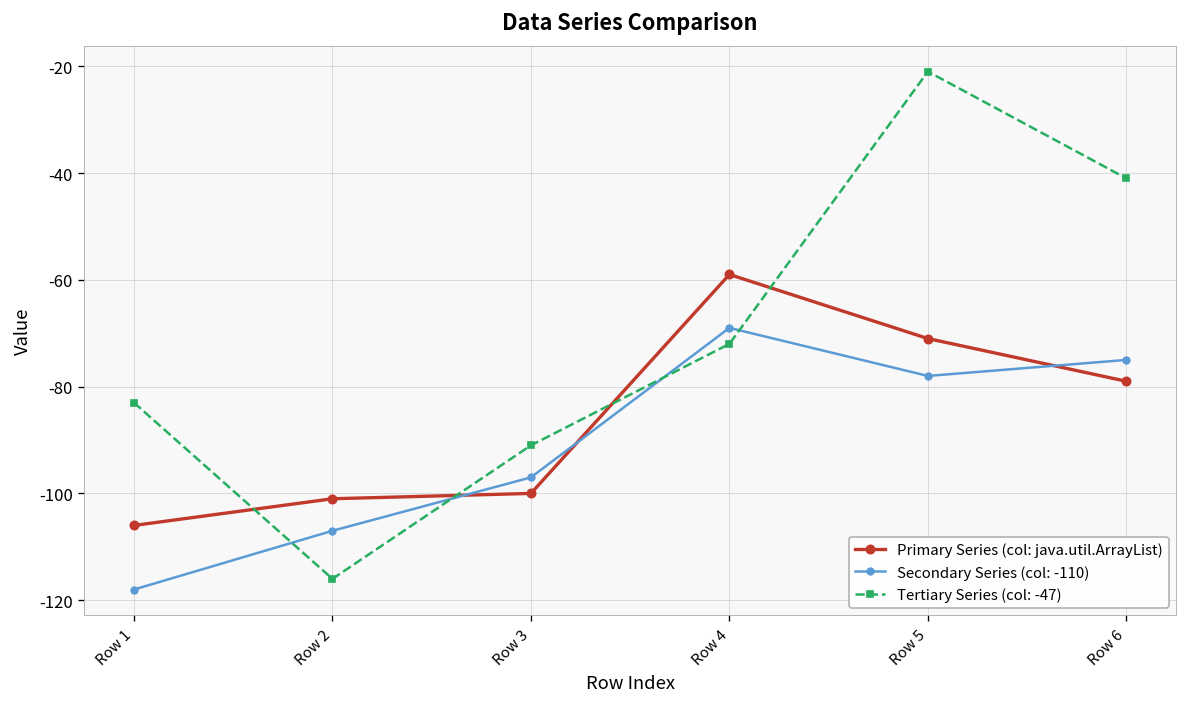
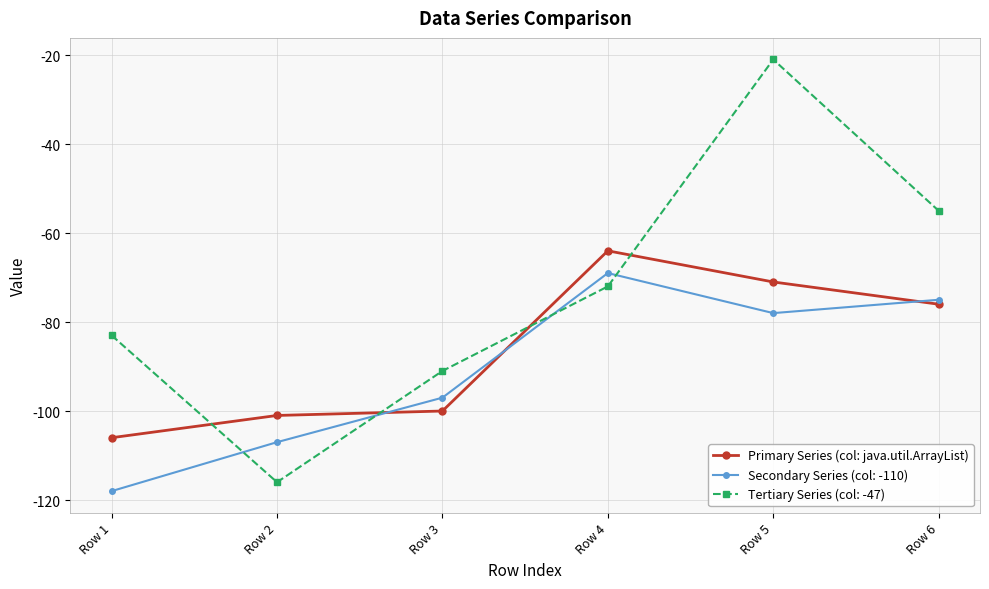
  {
    "Primary Series (col: java.util.ArrayList)": {
      "Row 1": -106,
      "Row 2": -101,
      "Row 3": -100,
-     "Row 4": -59,
+     "Row 4": -64,
      "Row 5": -71,
-     "Row 6": -79
+     "Row 6": -76
    },
    "Secondary Series (col: -110)": {
      "Row 1": -118,
      "Row 2": -107,
      "Row 3": -97,
      "Row 4": -69,
      "Row 5": -78,
      "Row 6": -75
    },
    "Tertiary Series (col: -47)": {
      "Row 1": -83,
      "Row 2": -116,
      "Row 3": -91,
      "Row 4": -72,
      "Row 5": -21,
-     "Row 6": -41
+     "Row 6": -55
    }
  }
